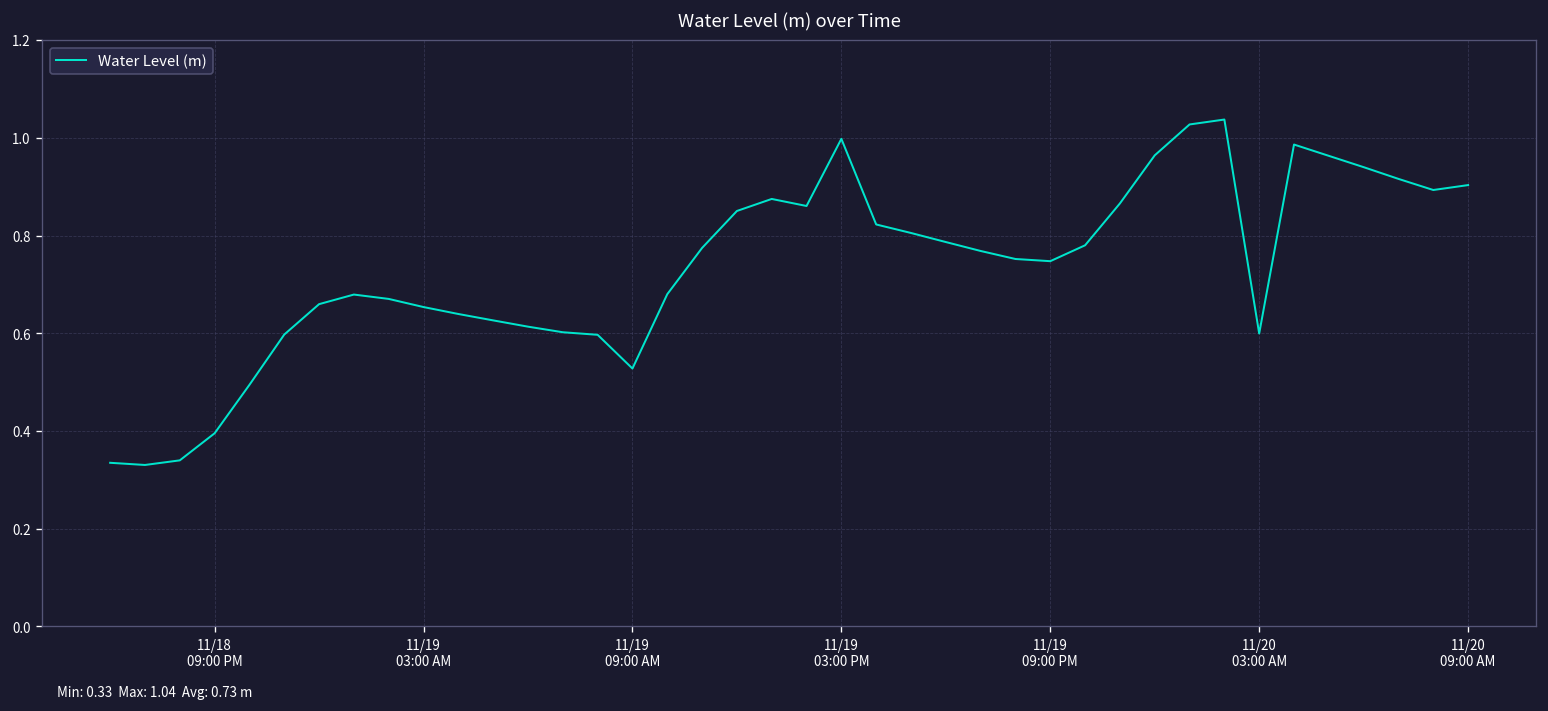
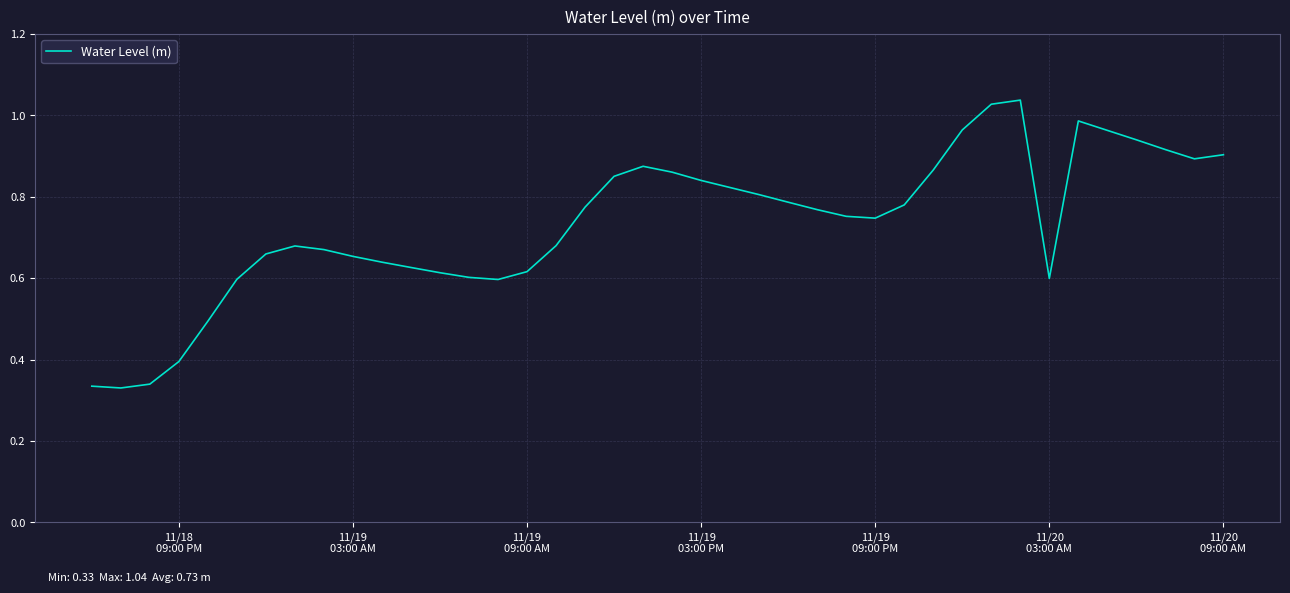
  {
    "11/18 09:00 PM": 0.40,
    "11/19 03:00 AM": 0.65,
-   "11/19 09:00 AM": 0.53,
-   "11/19 03:00 PM": 1.00,
+   "11/19 09:00 AM": 0.62,
+   "11/19 03:00 PM": 0.84,
    "11/19 09:00 PM": 0.75,
    "11/20 03:00 AM": 0.60,
    "11/20 09:00 AM": 0.90
  }
